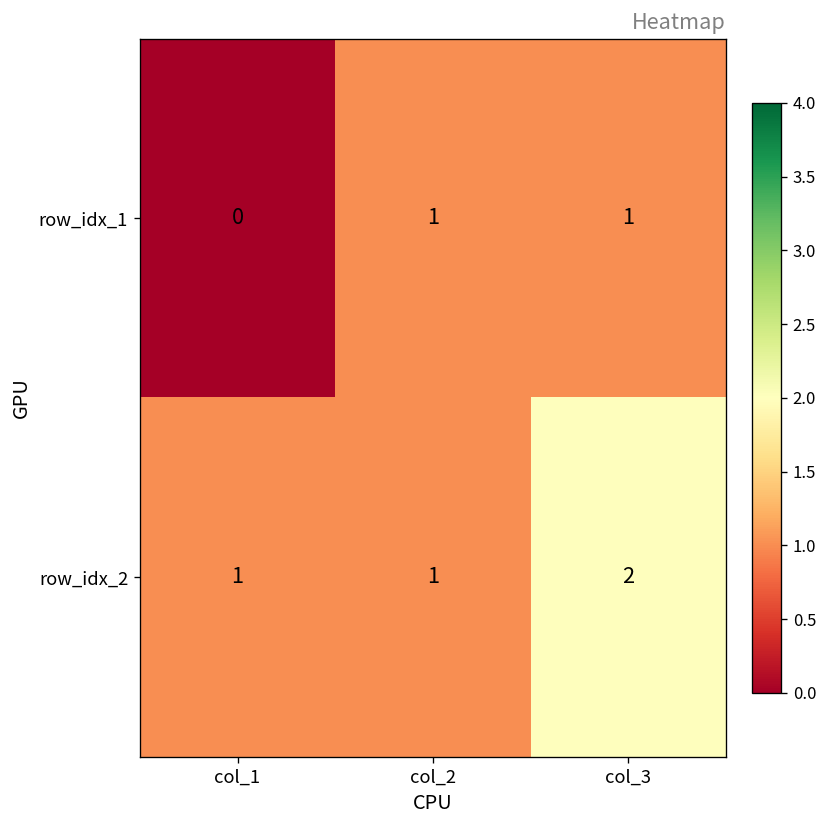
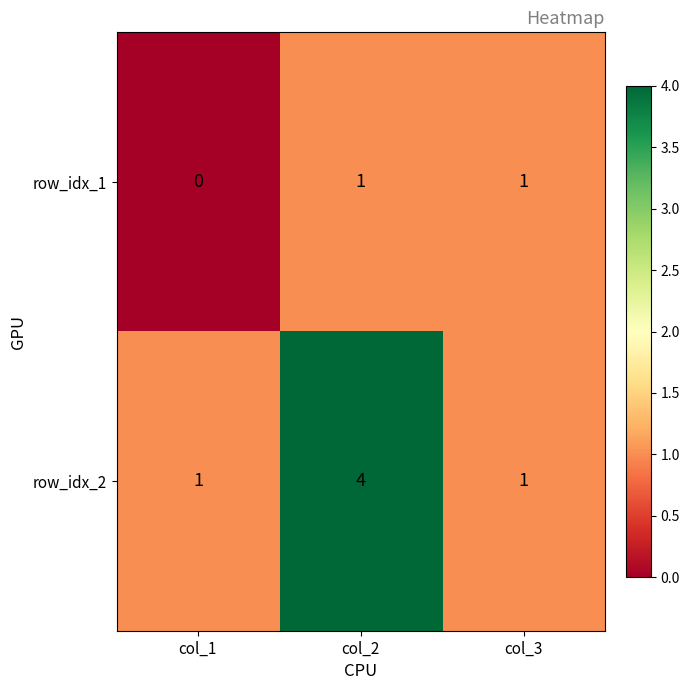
  {
    "row_idx_1": {
      "col_1": 0,
      "col_2": 1,
      "col_3": 1
    },
    "row_idx_2": {
      "col_1": 1,
-     "col_2": 1,
-     "col_3": 2
+     "col_2": 4,
+     "col_3": 1
    }
  }
